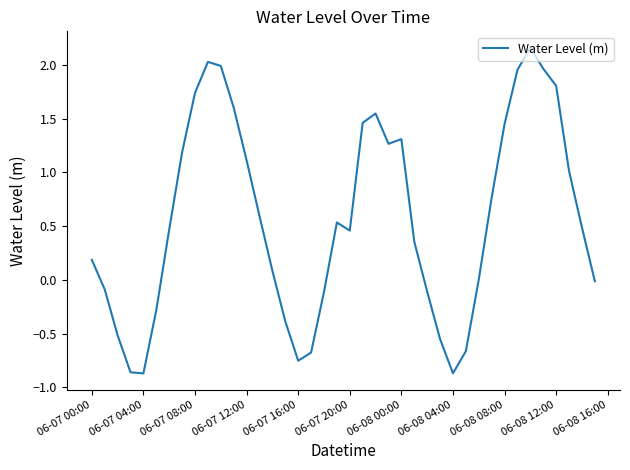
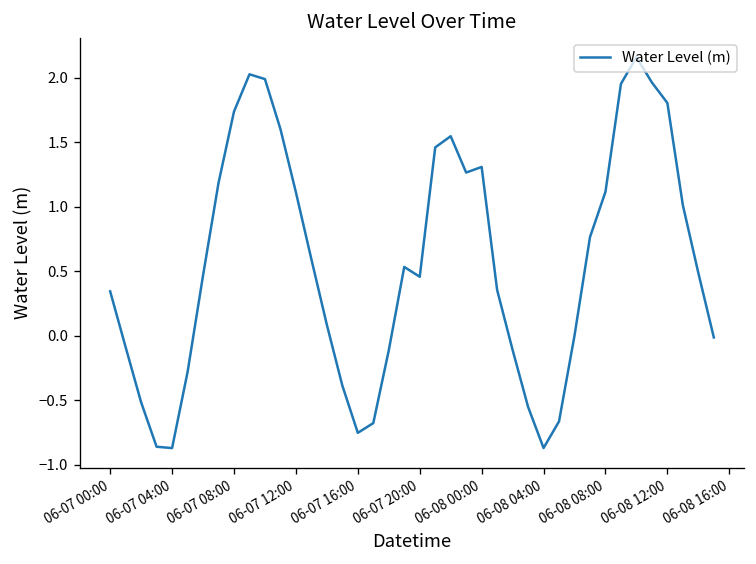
  {
-   "06-07 00:00": 0.19,
+   "06-07 00:00": 0.34,
    "06-07 04:00": -0.87,
    "06-07 08:00": 1.74,
    "06-07 12:00": 1.11,
    "06-07 16:00": -0.75,
    "06-07 20:00": 0.46,
    "06-08 00:00": 1.31,
    "06-08 04:00": -0.87,
-   "06-08 08:00": 1.45,
+   "06-08 08:00": 1.12,
    "06-08 12:00": 1.80
  }
